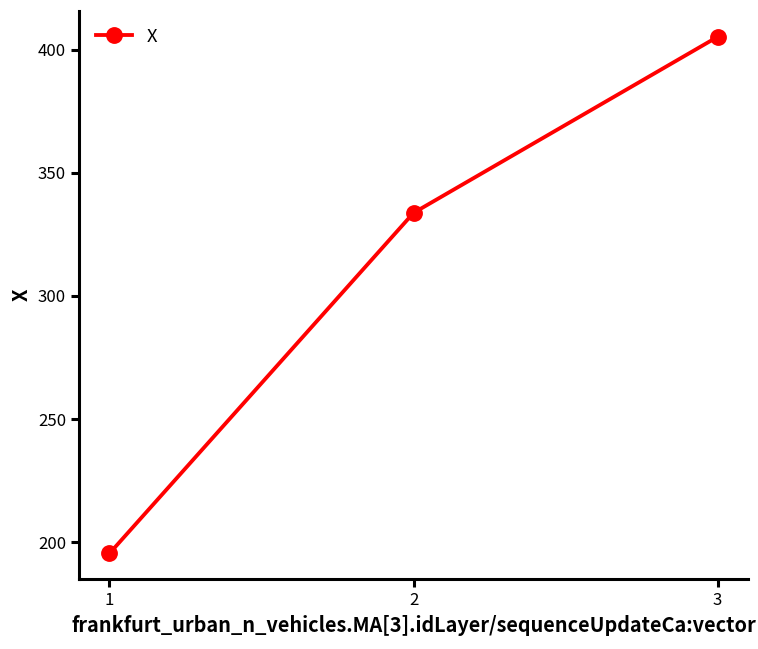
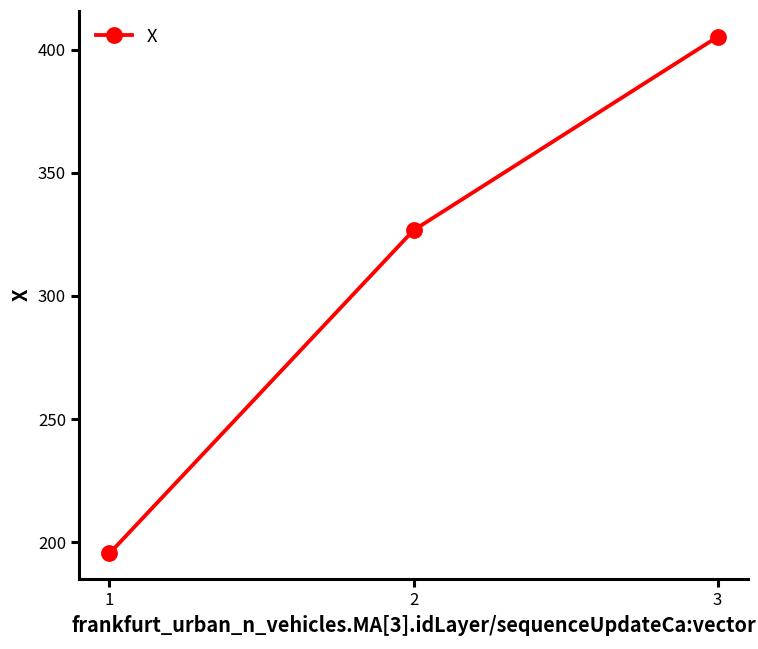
  {
    "1": 195,
-   "2": 334,
+   "2": 327,
    "3": 405
  }
